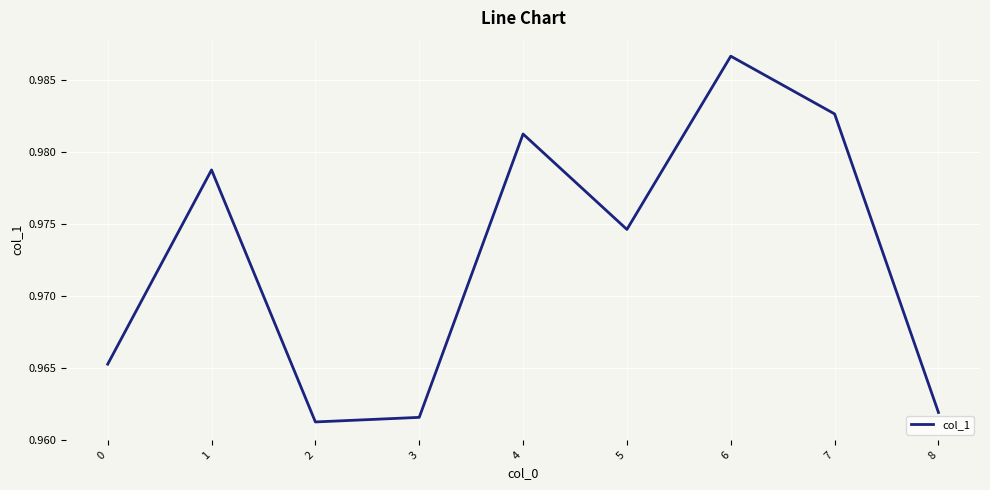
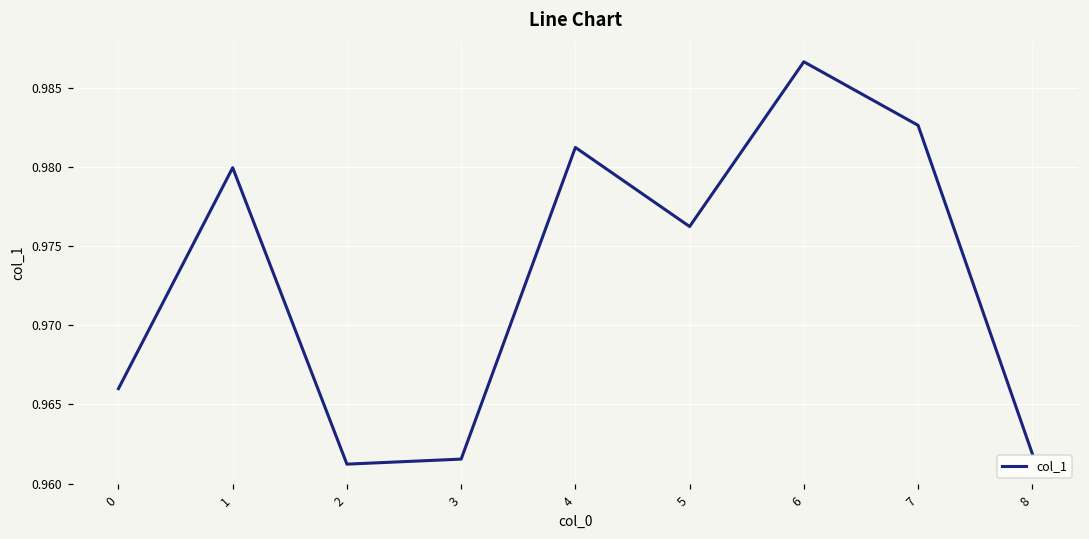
  {
-   "0": 0.9652,
-   "1": 0.9787,
+   "0": 0.9660,
+   "1": 0.9799,
    "2": 0.9612,
    "3": 0.9615,
    "4": 0.9812,
-   "5": 0.9746,
+   "5": 0.9762,
    "6": 0.9866,
    "7": 0.9826,
    "8": 0.9619
  }
